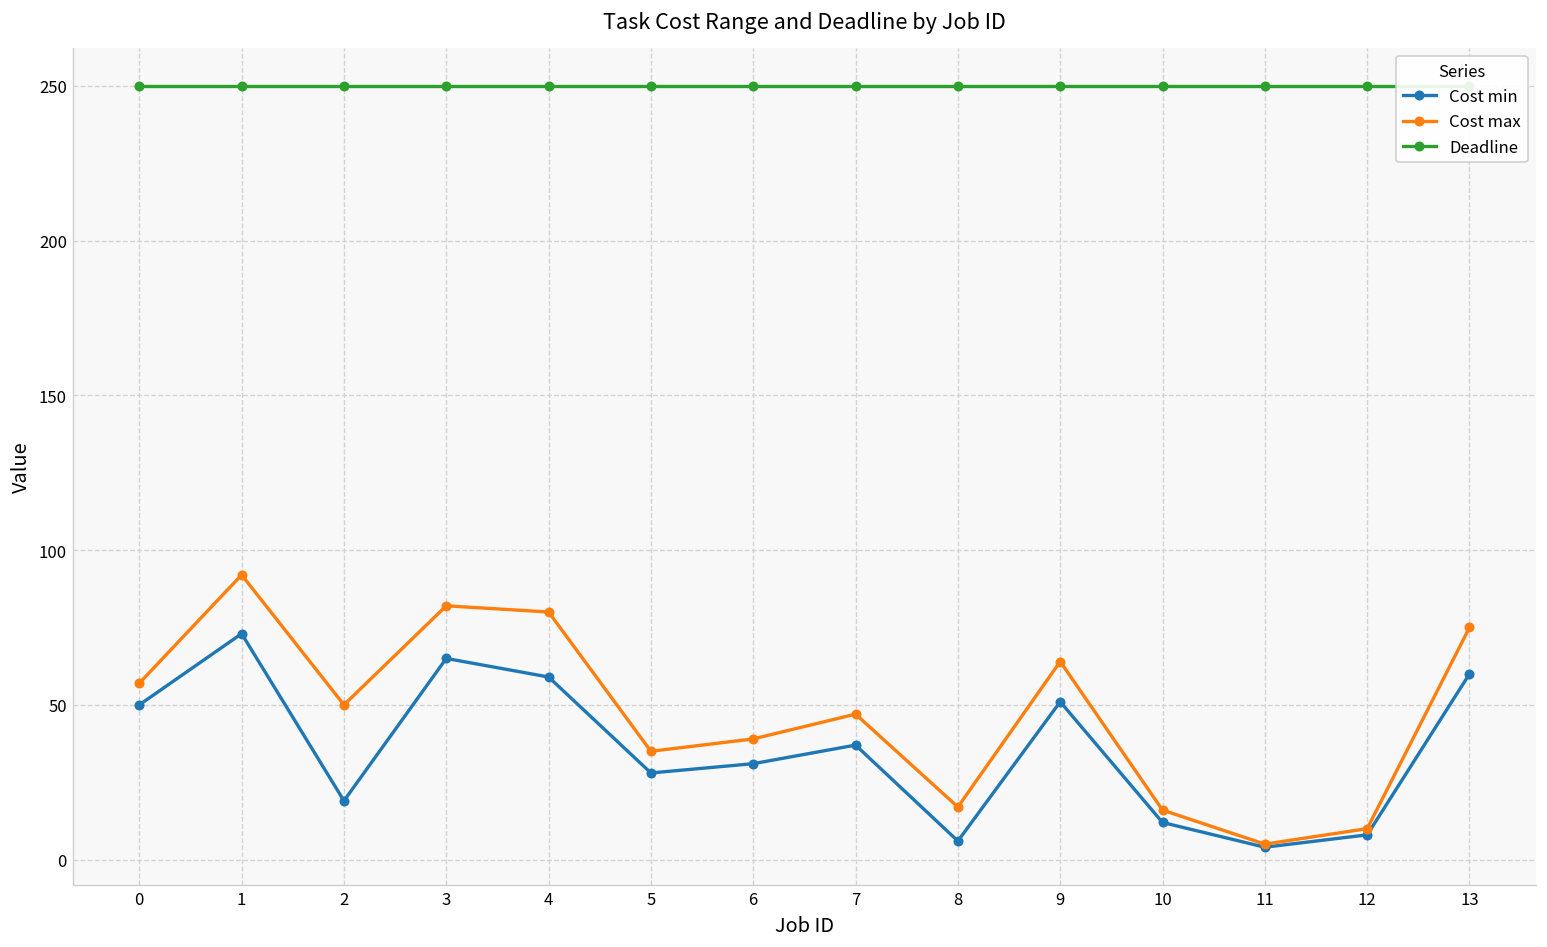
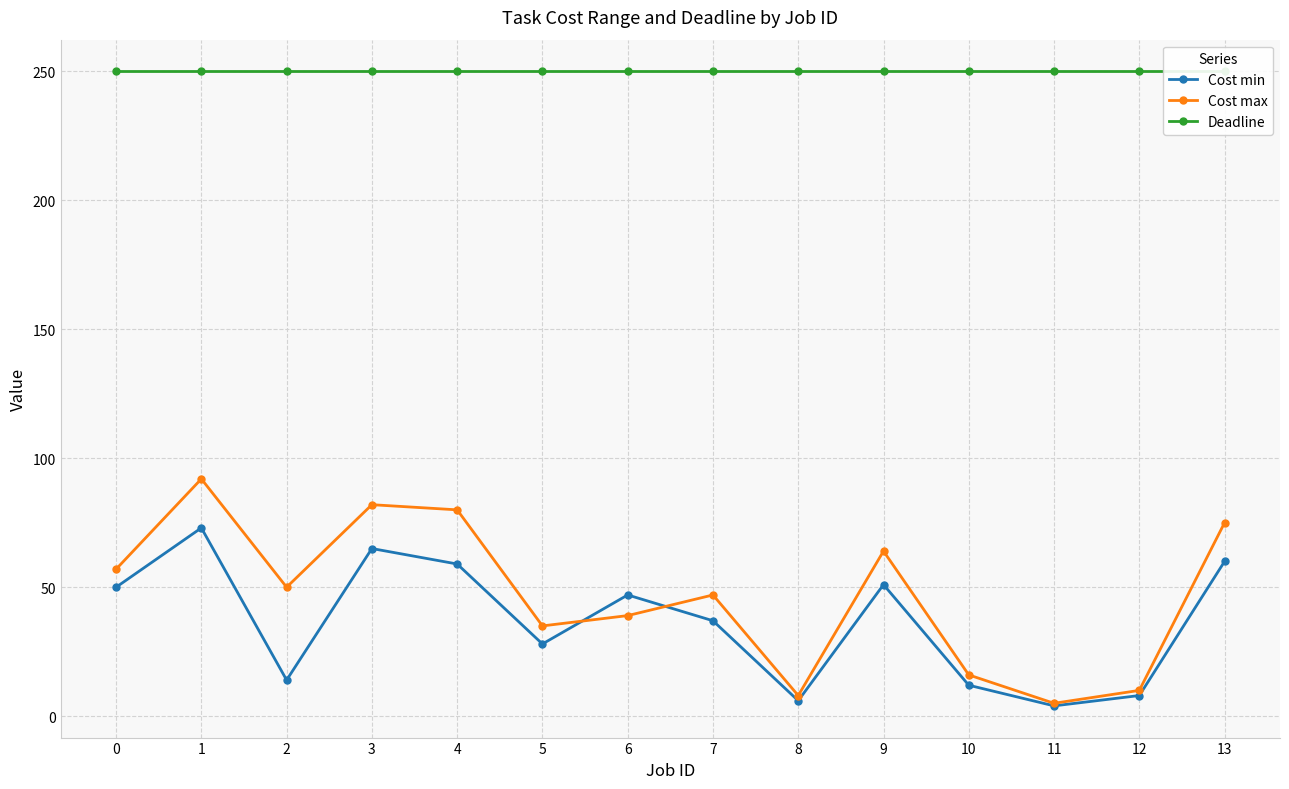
  {
    "Cost min": {
      "0": 50,
      "1": 73,
-     "2": 19,
+     "2": 14,
      "3": 65,
      "4": 59,
      "5": 28,
-     "6": 31,
+     "6": 47,
      "7": 37,
      "8": 6,
      "9": 51,
      "10": 12,
      "11": 4,
      "12": 8,
      "13": 60
    },
    "Cost max": {
      "0": 57,
      "1": 92,
      "2": 50,
      "3": 82,
      "4": 80,
      "5": 35,
      "6": 39,
      "7": 47,
-     "8": 17,
+     "8": 8,
      "9": 64,
      "10": 16,
      "11": 5,
      "12": 10,
      "13": 75
    },
    "Deadline": {
      "0": 250,
      "1": 250,
      "2": 250,
      "3": 250,
      "4": 250,
      "5": 250,
      "6": 250,
      "7": 250,
      "8": 250,
      "9": 250,
      "10": 250,
      "11": 250,
      "12": 250
    }
  }
